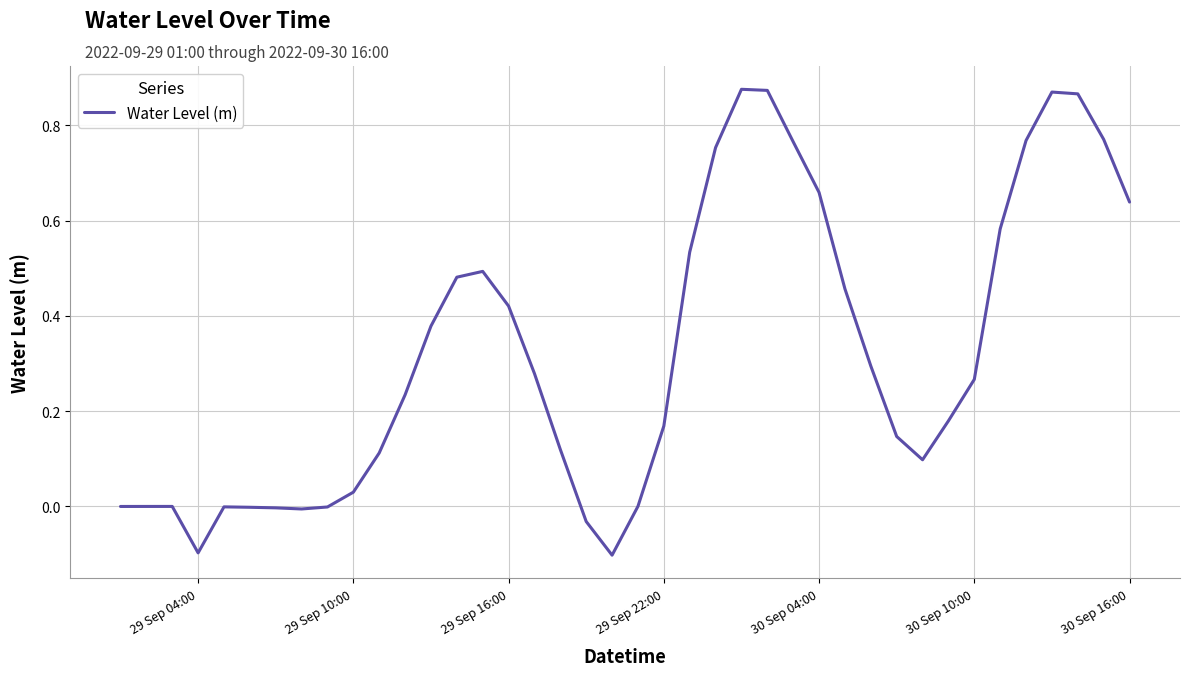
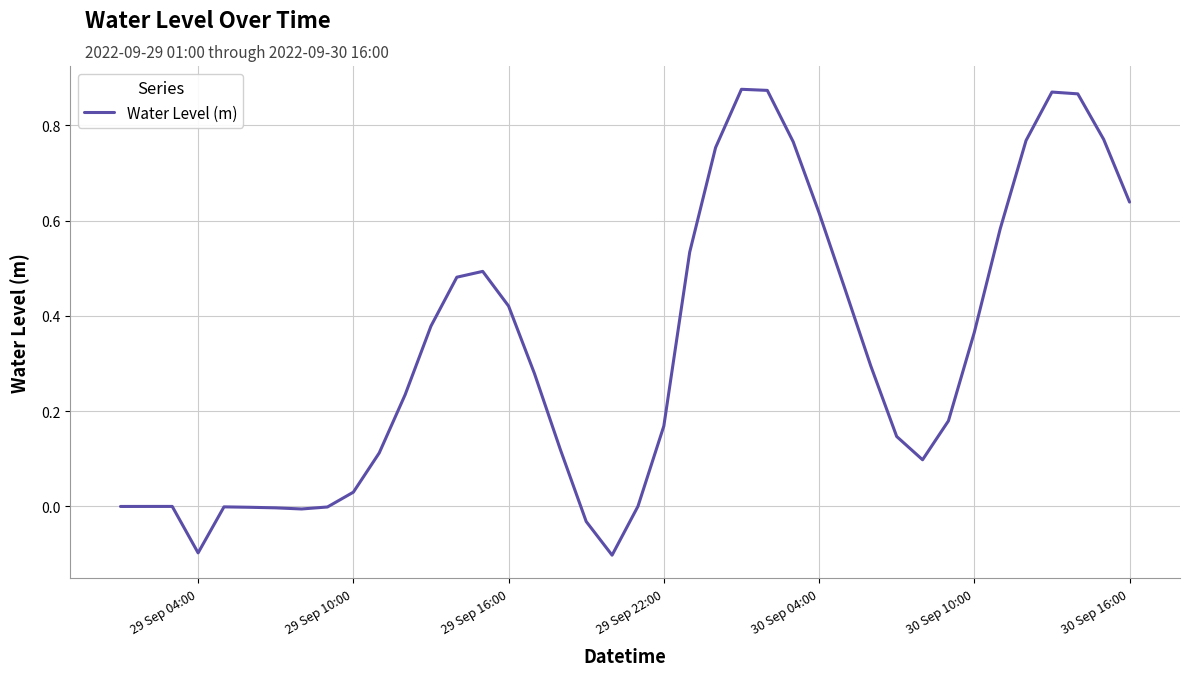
  {
    "29 Sep 04:00": -0.10,
    "29 Sep 10:00": 0.03,
    "29 Sep 16:00": 0.42,
    "29 Sep 22:00": 0.17,
-   "30 Sep 04:00": 0.66,
-   "30 Sep 10:00": 0.27,
+   "30 Sep 04:00": 0.62,
+   "30 Sep 10:00": 0.37,
    "30 Sep 16:00": 0.64
  }
